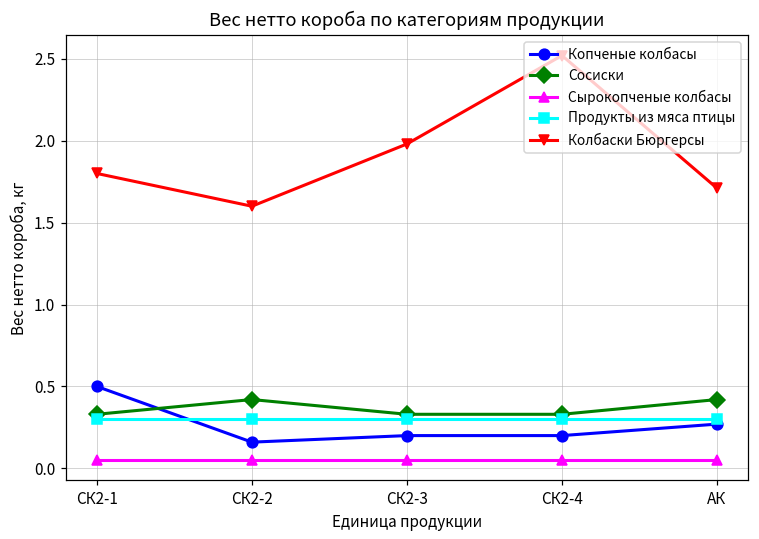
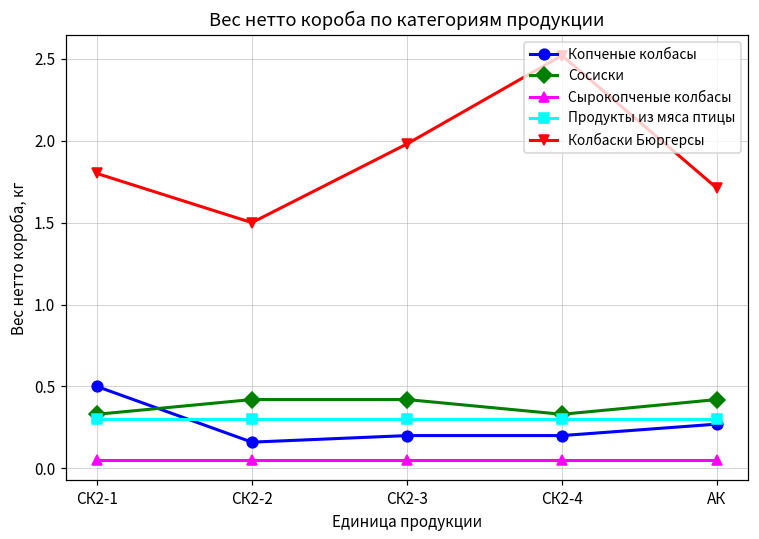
  {
    "Копченые колбасы": {
      "СК2-1": 0.50,
      "СК2-2": 0.16,
      "СК2-3": 0.20,
      "СК2-4": 0.20,
      "АК": 0.27
    },
    "Сосиски": {
      "СК2-1": 0.33,
      "СК2-2": 0.42,
-     "СК2-3": 0.33,
+     "СК2-3": 0.42,
      "СК2-4": 0.33,
      "АК": 0.42
    },
    "Сырокопченые колбасы": {
      "СК2-1": 0.05,
      "СК2-2": 0.05,
      "СК2-3": 0.05,
      "СК2-4": 0.05,
      "АК": 0.05
    },
    "Продукты из мяса птицы": {
      "СК2-1": 0.30,
      "СК2-2": 0.30,
      "СК2-3": 0.30,
      "СК2-4": 0.30,
      "АК": 0.30
    },
    "Колбаски Бюргерсы": {
      "СК2-1": 1.8,
-     "СК2-2": 1.6,
+     "СК2-2": 1.5,
      "СК2-3": 1.98,
      "АК": 1.7
    }
  }
